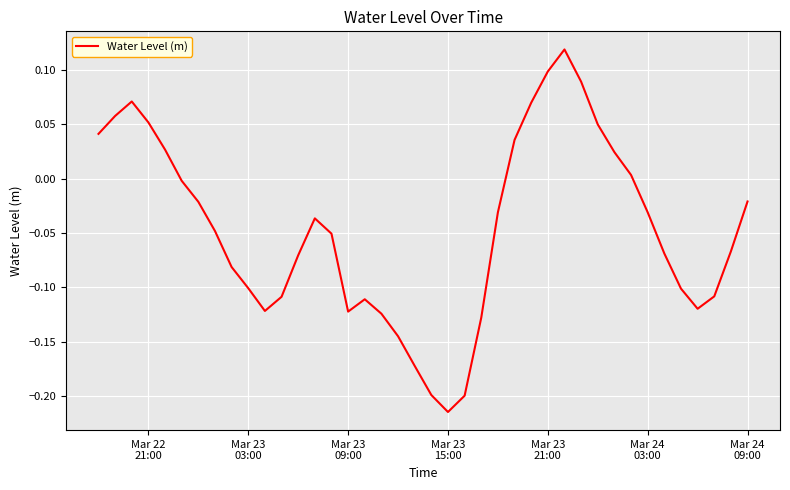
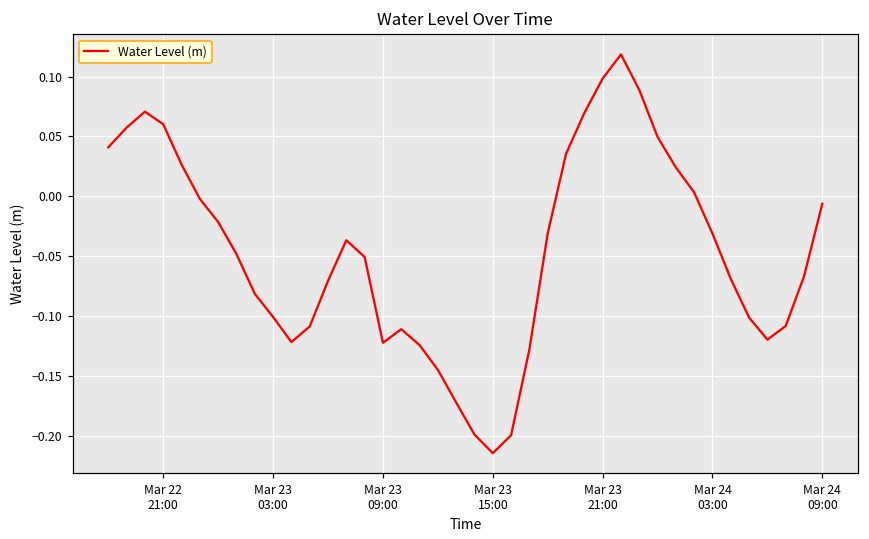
  {
-   "Mar 22 21:00": 0.052,
+   "Mar 22 21:00": 0.060,
    "Mar 23 03:00": -0.101,
    "Mar 23 09:00": -0.122,
    "Mar 23 15:00": -0.214,
    "Mar 23 21:00": 0.098,
    "Mar 24 03:00": -0.031,
-   "Mar 24 09:00": -0.021
+   "Mar 24 09:00": -0.006
  }
